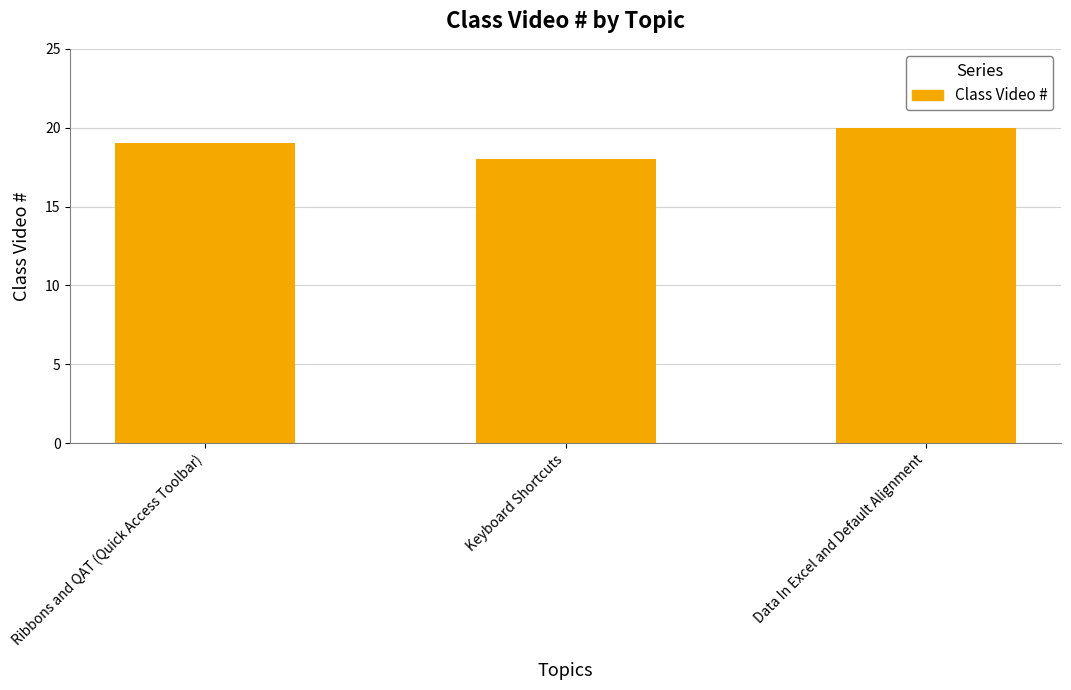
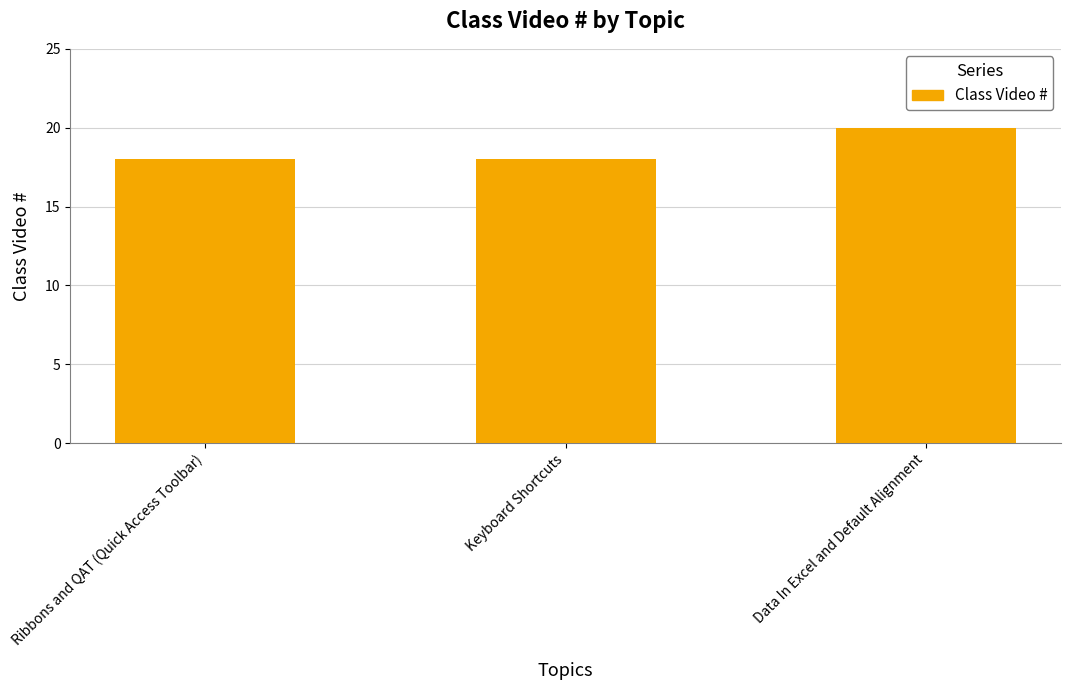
  {
-   "Ribbons and QAT (Quick Access Toolbar)": 19,
+   "Ribbons and QAT (Quick Access Toolbar)": 18,
    "Keyboard Shortcuts": 18,
    "Data In Excel and Default Alignment": 20
  }
